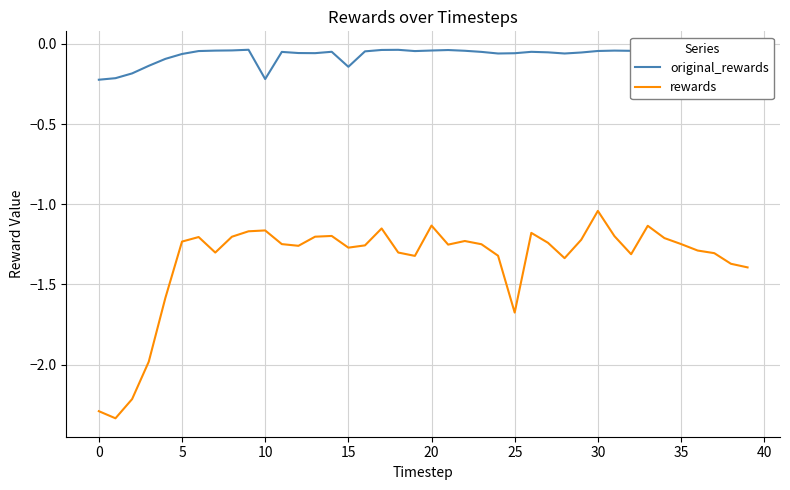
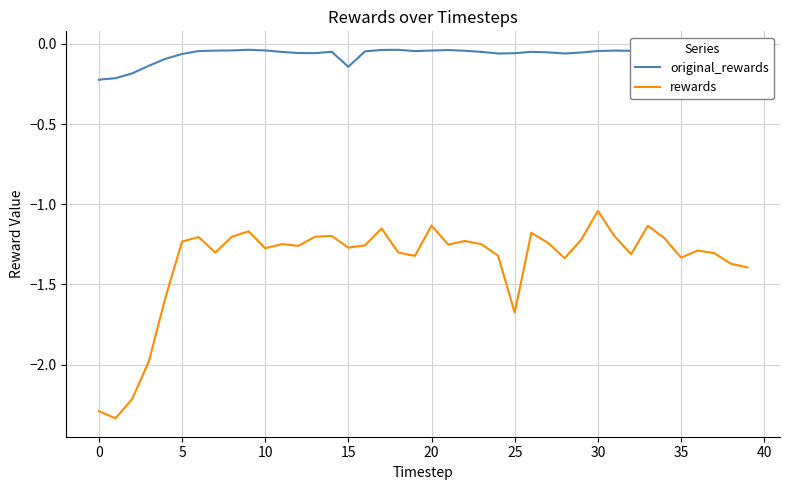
  {
    "original_rewards": {
      "0": -0.22,
      "5": -0.06,
-     "10": -0.22,
+     "10": -0.04,
      "15": -0.14,
      "20": -0.04,
      "25": -0.06,
      "30": -0.04
    },
    "rewards": {
      "0": -2.29,
      "5": -1.23,
-     "10": -1.16,
+     "10": -1.27,
      "15": -1.27,
      "20": -1.13,
      "25": -1.68,
      "30": -1.04,
-     "35": -1.25
+     "35": -1.33
    }
  }
